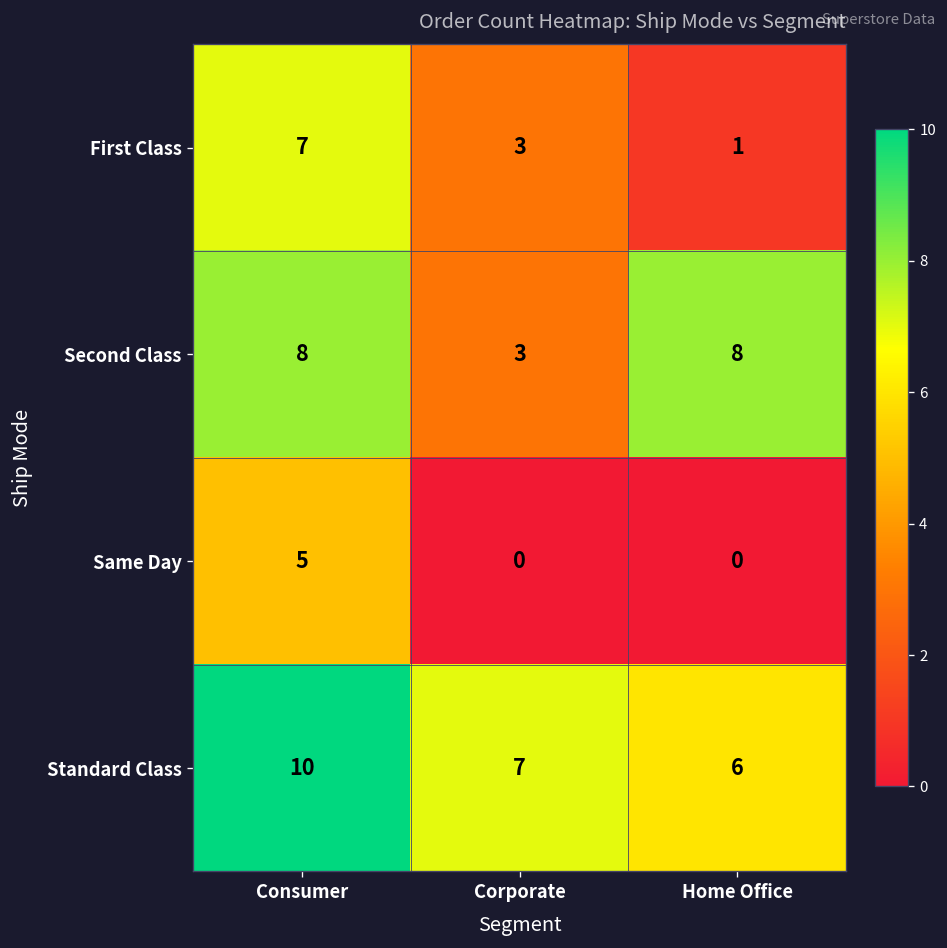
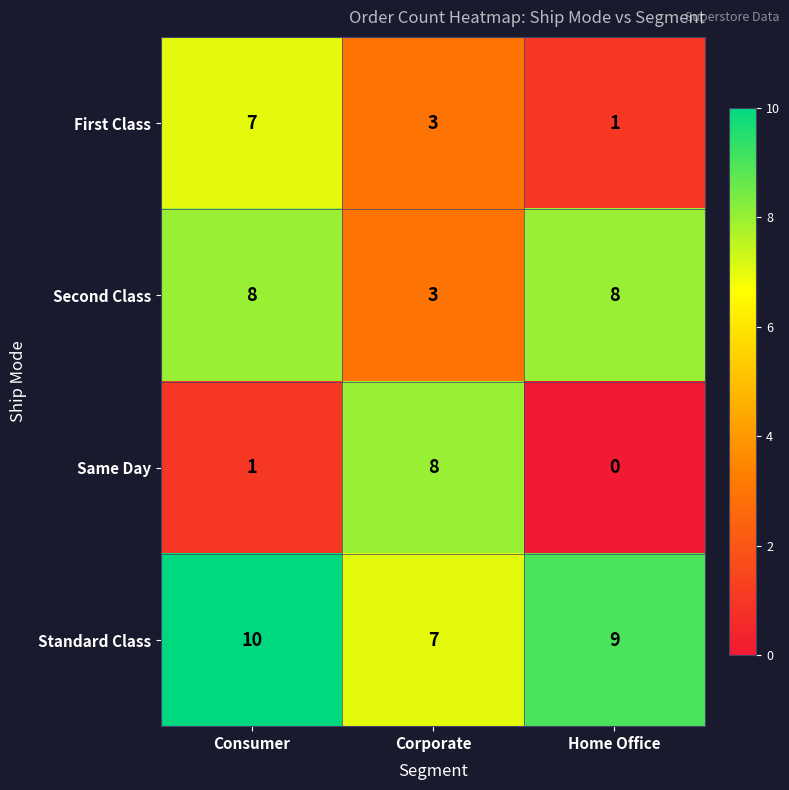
  {
    "First Class": {
      "Consumer": 7,
      "Corporate": 3,
      "Home Office": 1
    },
    "Second Class": {
      "Consumer": 8,
      "Corporate": 3,
      "Home Office": 8
    },
    "Same Day": {
-     "Consumer": 5,
-     "Corporate": 0,
+     "Consumer": 1,
+     "Corporate": 8,
      "Home Office": 0
    },
    "Standard Class": {
      "Consumer": 10,
      "Corporate": 7,
-     "Home Office": 6
+     "Home Office": 9
    }
  }
